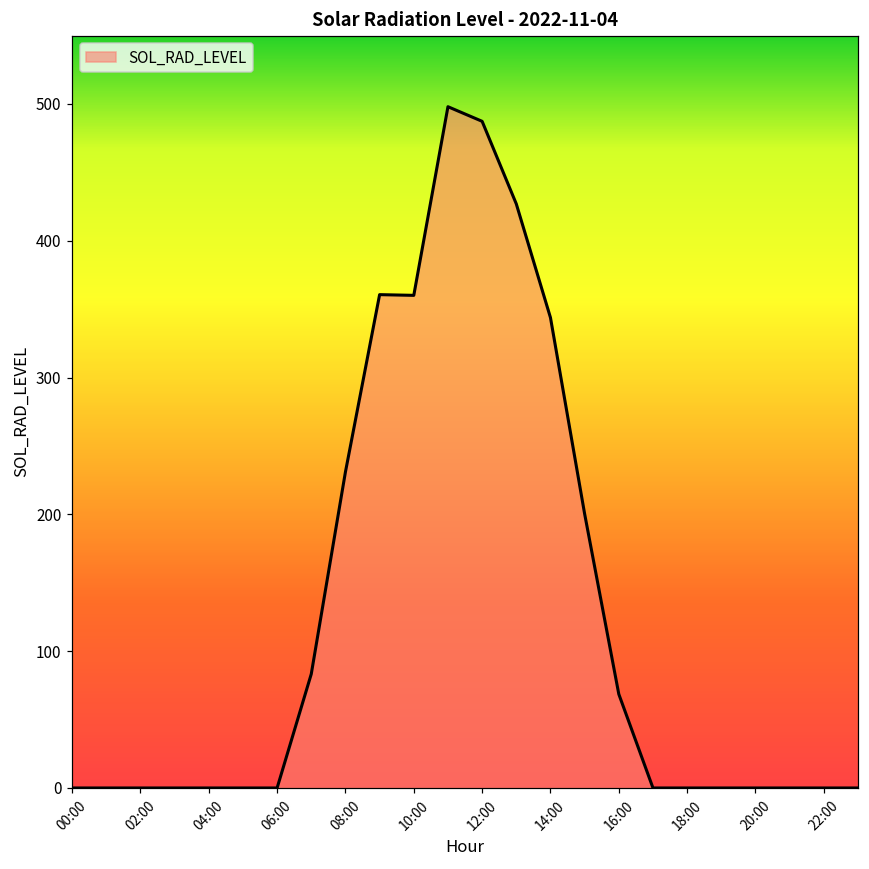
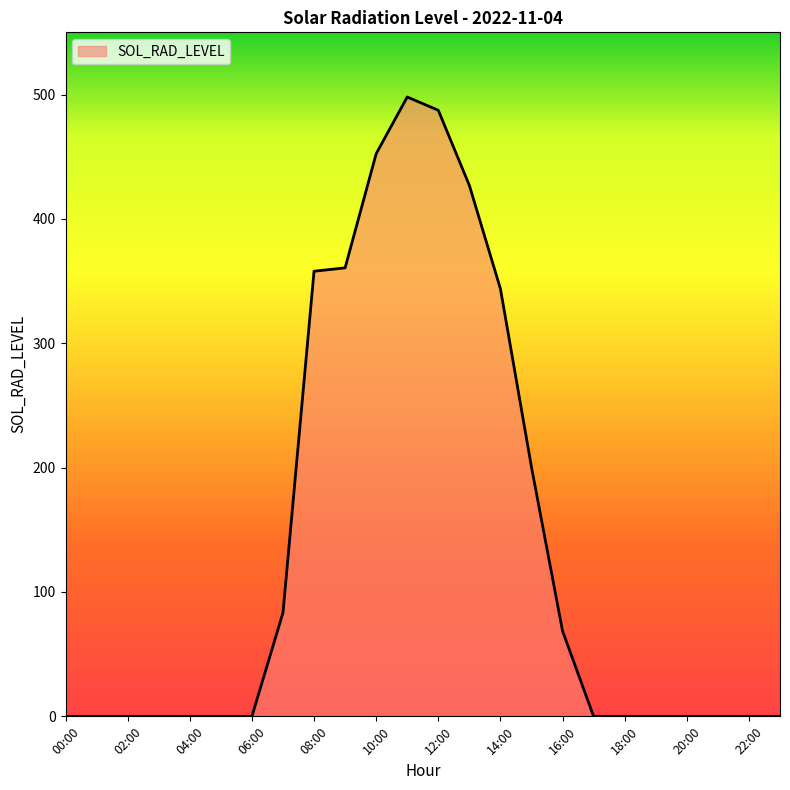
  {
    "00:00": 0,
    "02:00": 0,
    "04:00": 0,
    "06:00": 0,
-   "08:00": 231,
-   "10:00": 360,
+   "08:00": 358,
+   "10:00": 452,
    "12:00": 487,
    "14:00": 344,
    "16:00": 69,
    "18:00": 0,
    "20:00": 0,
    "22:00": 0
  }
